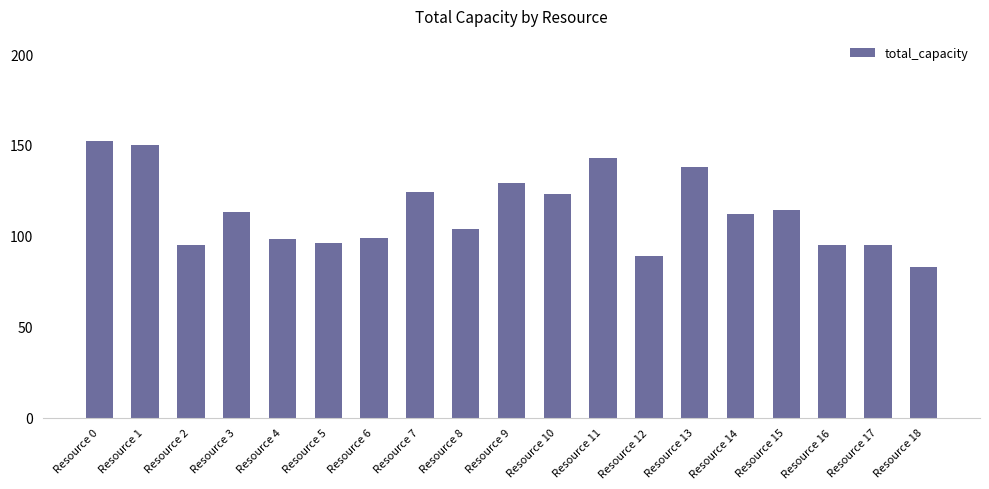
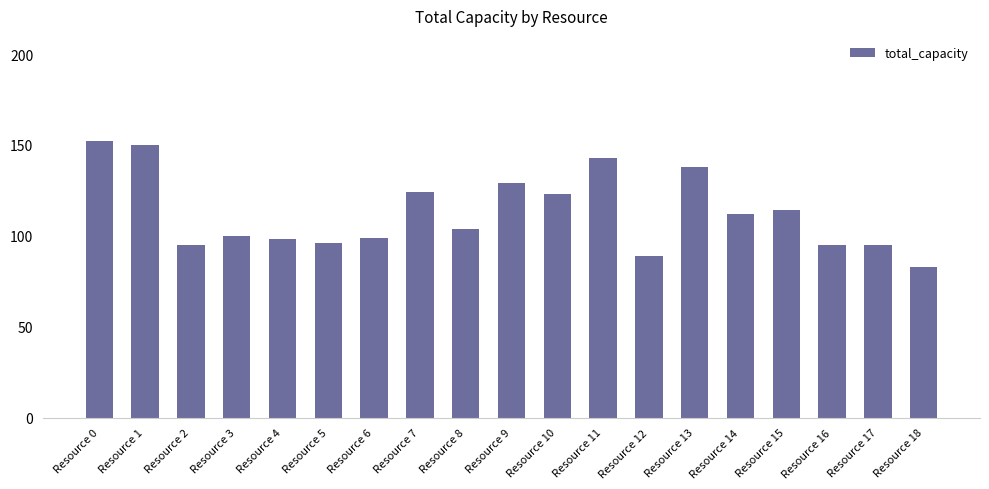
  {
    "Resource 0": 152,
    "Resource 1": 150,
    "Resource 2": 95,
-   "Resource 3": 113,
+   "Resource 3": 100,
    "Resource 4": 98,
    "Resource 5": 96,
    "Resource 6": 99,
    "Resource 7": 124,
    "Resource 8": 104,
    "Resource 9": 129,
    "Resource 10": 123,
    "Resource 11": 143,
    "Resource 12": 89,
    "Resource 13": 138,
    "Resource 14": 112,
    "Resource 15": 114,
    "Resource 16": 95,
    "Resource 17": 95,
    "Resource 18": 83
  }
